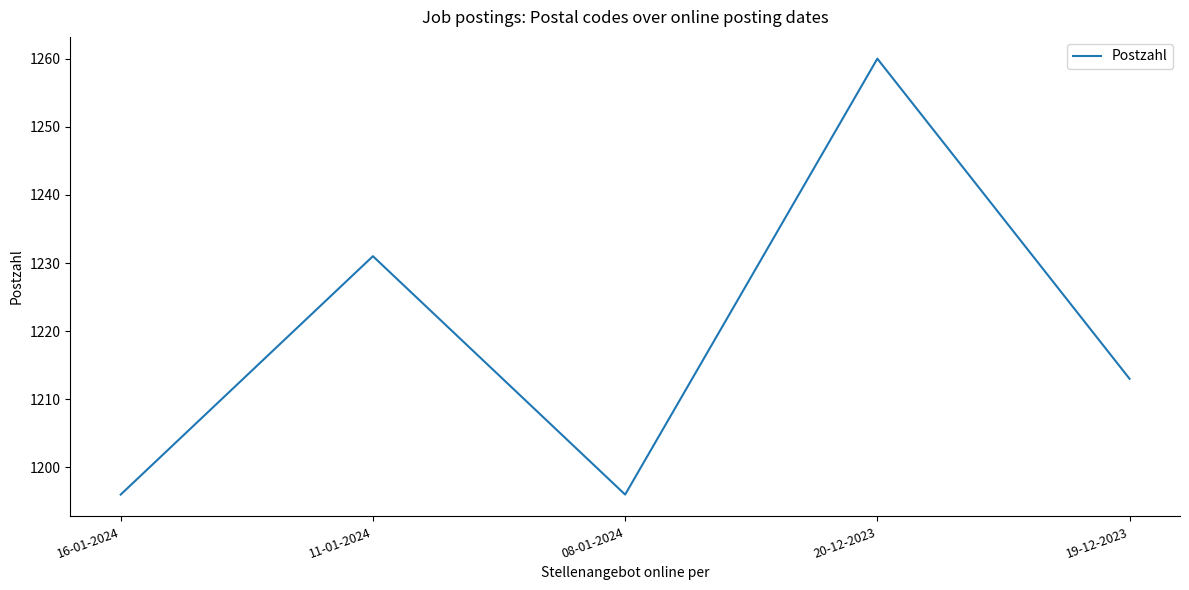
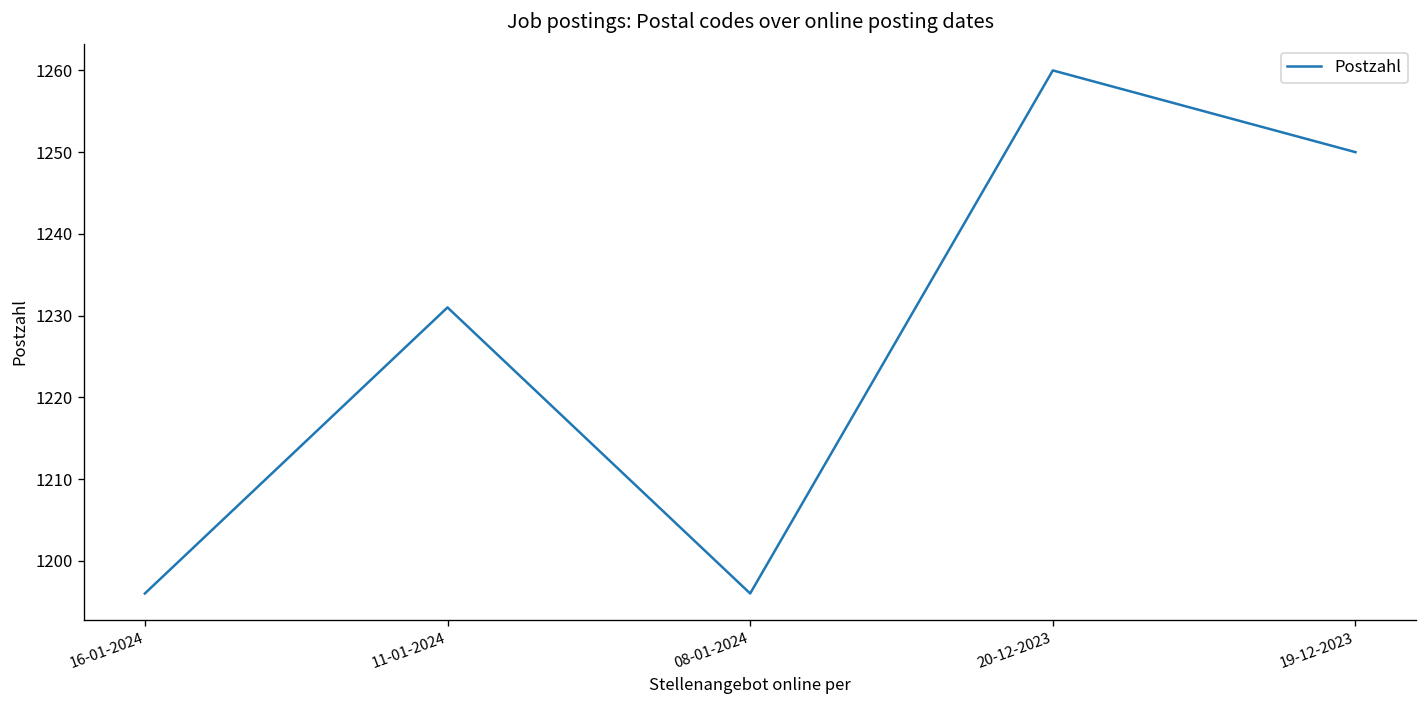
  {
    "16-01-2024": 1196,
    "11-01-2024": 1231,
    "08-01-2024": 1196,
    "20-12-2023": 1260,
-   "19-12-2023": 1213
+   "19-12-2023": 1250
  }
